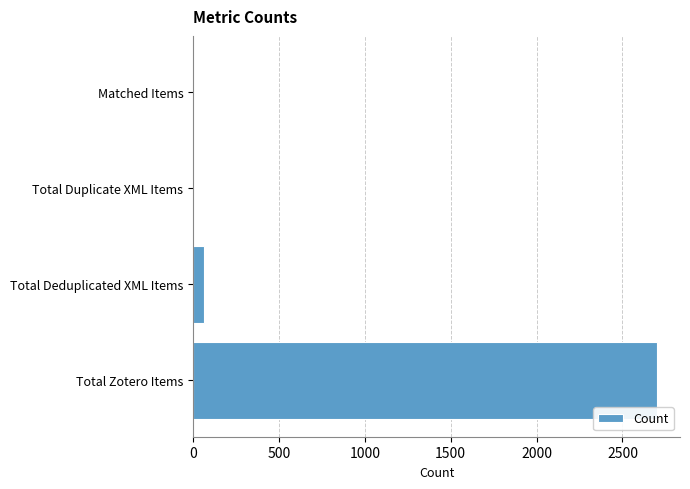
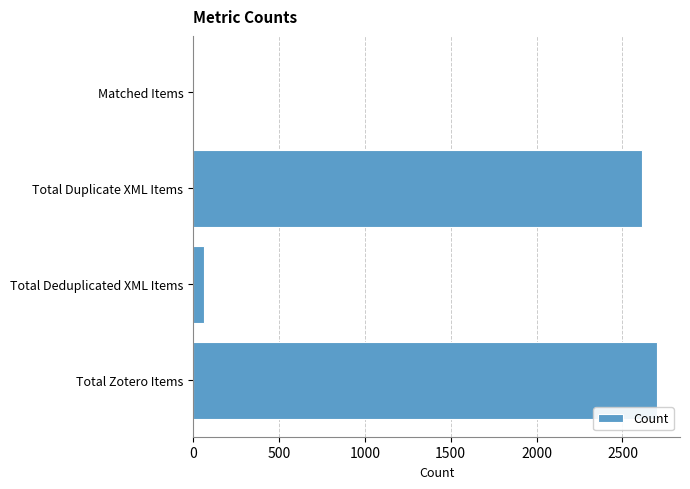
  {
    "Matched Items": 0,
-   "Total Duplicate XML Items": 0,
+   "Total Duplicate XML Items": 2620,
    "Total Deduplicated XML Items": 60,
    "Total Zotero Items": 2700
  }
